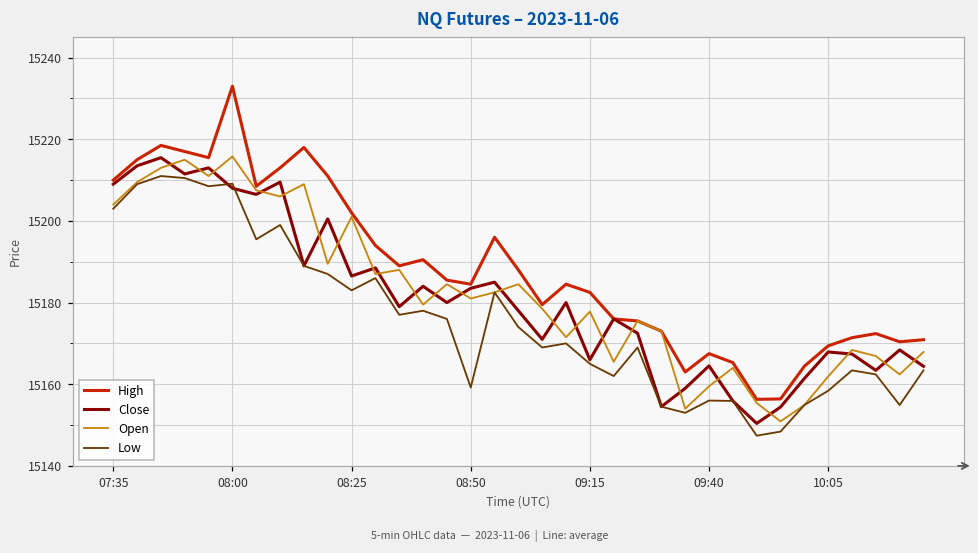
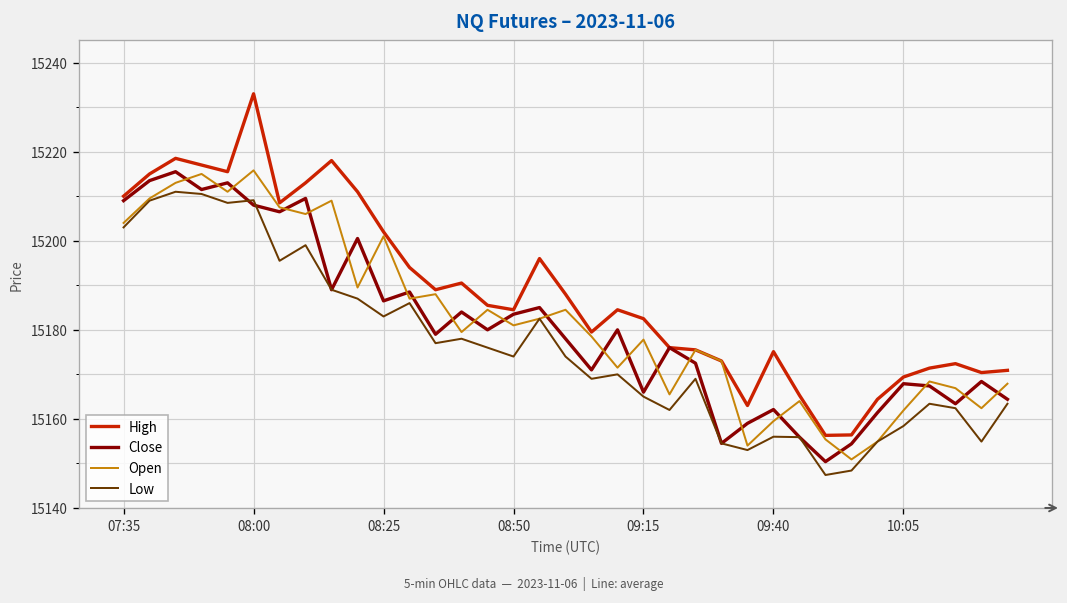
  {
    "High": {
      "07:35": 15210,
      "08:00": 15233,
      "08:25": 15202,
      "08:50": 15185,
      "09:15": 15183,
-     "09:40": 15168,
+     "09:40": 15175,
      "10:05": 15169
    },
    "Close": {
      "07:35": 15209,
      "08:00": 15208,
      "08:25": 15187,
      "08:50": 15184,
      "09:15": 15166,
-     "09:40": 15165,
+     "09:40": 15162,
      "10:05": 15168
    },
    "Open": {
      "07:35": 15204,
      "08:00": 15216,
      "08:25": 15201,
      "08:50": 15181,
      "09:15": 15178,
      "09:40": 15160,
      "10:05": 15162
    },
    "Low": {
      "07:35": 15203,
      "08:00": 15209,
      "08:25": 15183,
-     "08:50": 15159,
+     "08:50": 15174,
      "09:15": 15165,
      "09:40": 15156,
      "10:05": 15158
    }
  }
